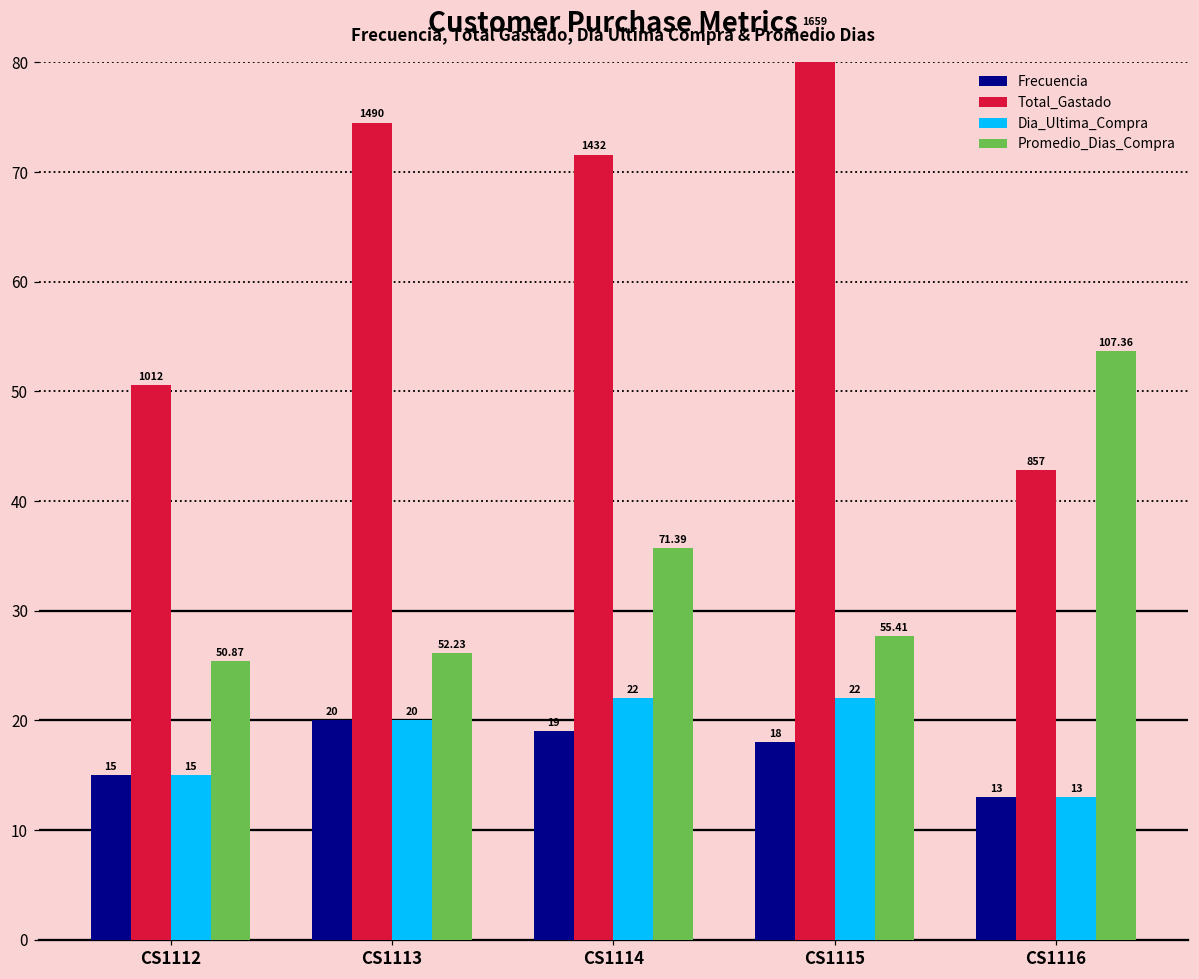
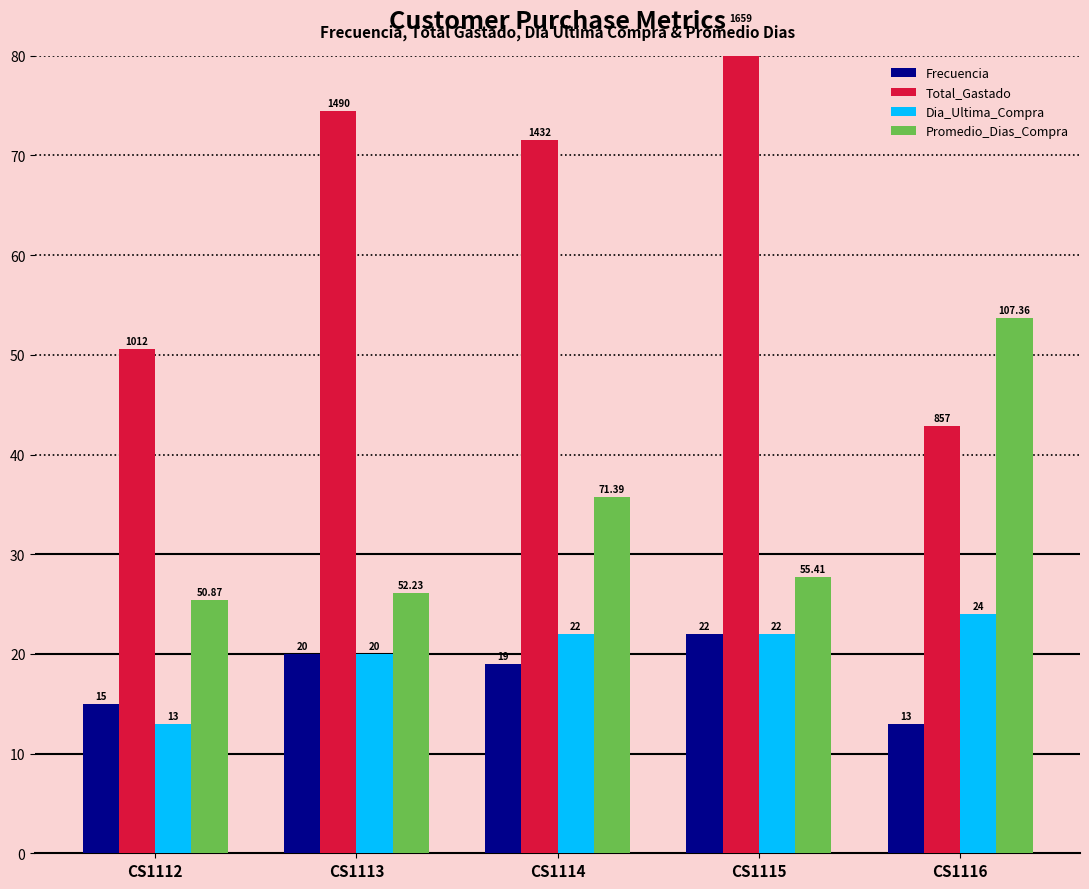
  {
    "Frecuencia": {
      "CS1112": 15,
      "CS1113": 20,
      "CS1114": 19,
-     "CS1115": 18,
+     "CS1115": 22,
      "CS1116": 13
    },
    "Dia_Ultima_Compra": {
-     "CS1112": 15,
+     "CS1112": 13,
      "CS1113": 20,
      "CS1114": 22,
      "CS1115": 22,
-     "CS1116": 13
+     "CS1116": 24
    }
  }
